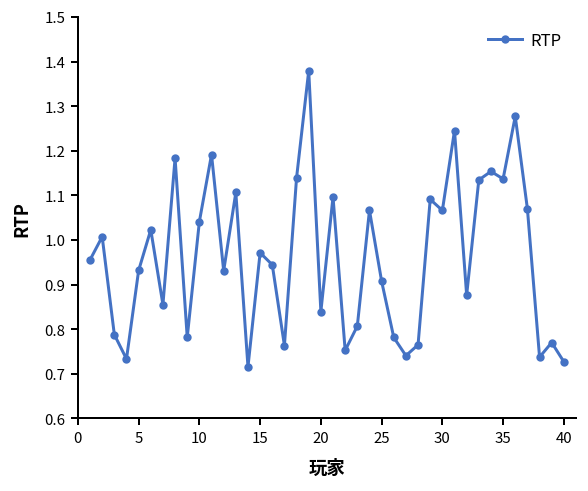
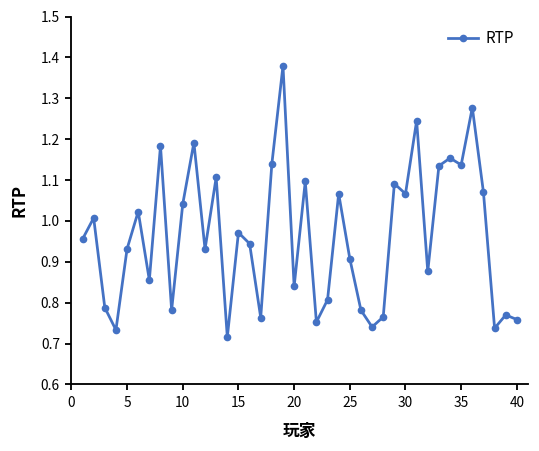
  {
    "5": 0.93,
    "10": 1.04,
    "15": 0.97,
    "20": 0.84,
    "25": 0.91,
    "30": 1.07,
    "35": 1.14,
-   "40": 0.73
+   "40": 0.76
  }
